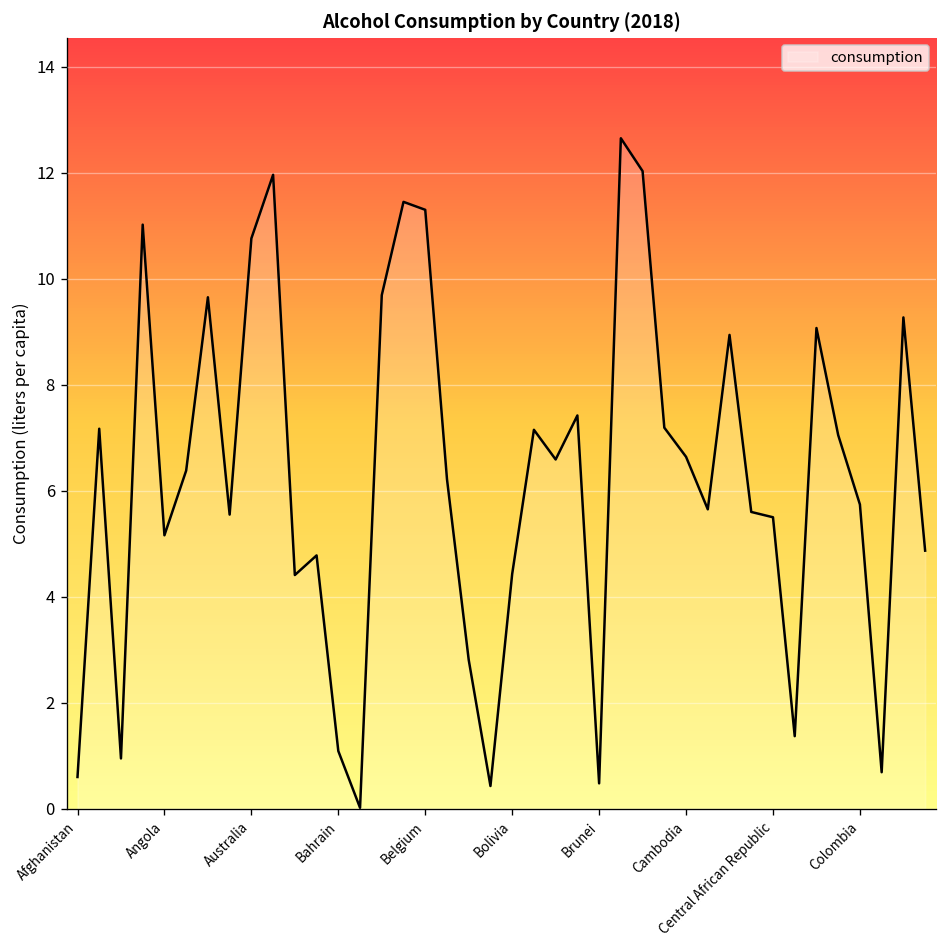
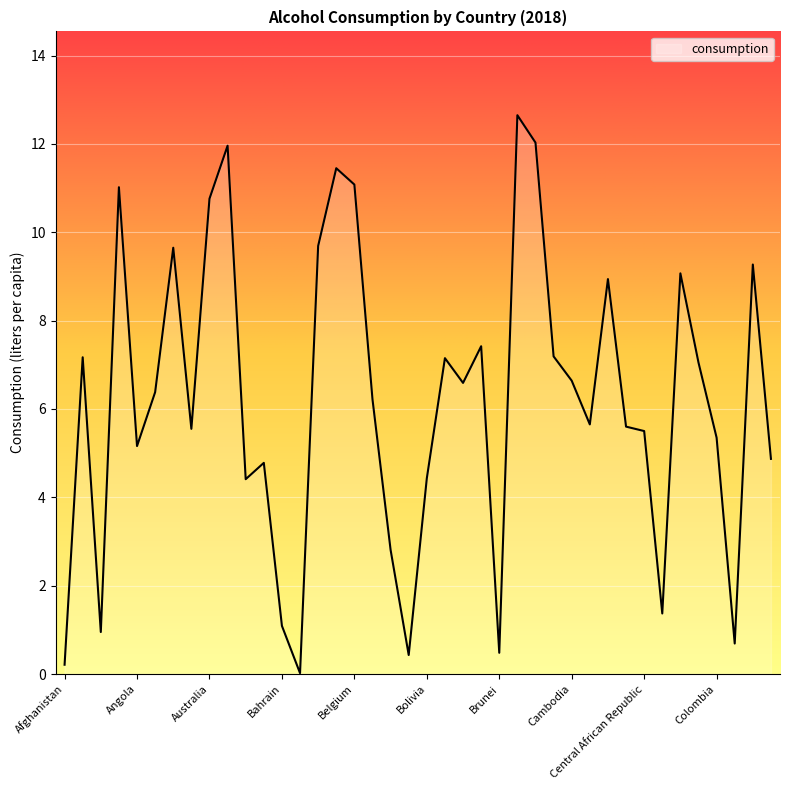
  {
-   "Afghanistan": 0.6,
+   "Afghanistan": 0.2,
    "Angola": 5.2,
    "Australia": 10.8,
    "Bahrain": 1.1,
-   "Belgium": 11.3,
+   "Belgium": 11.1,
    "Bolivia": 4.4,
    "Brunei": 0.5,
    "Cambodia": 6.6,
    "Central African Republic": 5.5,
-   "Colombia": 5.7
+   "Colombia": 5.4
  }
